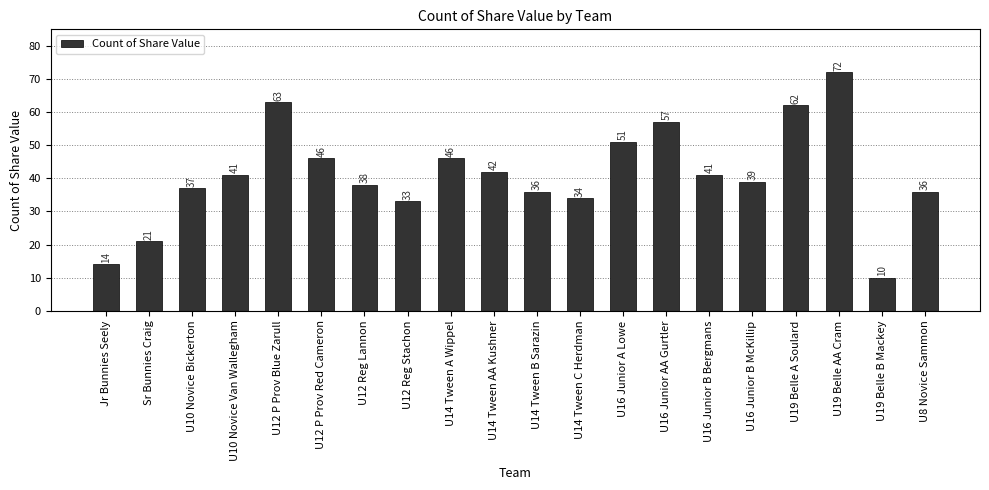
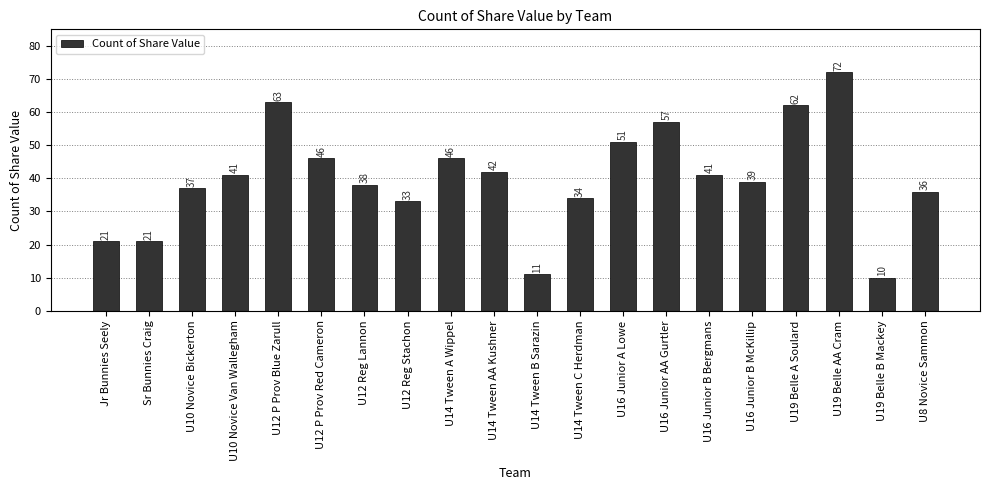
  {
-   "Jr Bunnies Seely": 14,
+   "Jr Bunnies Seely": 21,
    "Sr Bunnies Craig": 21,
    "U10 Novice Bickerton": 37,
    "U10 Novice Van Wallegham": 41,
    "U12 P Prov Blue Zarull": 63,
    "U12 P Prov Red Cameron": 46,
    "U12 Reg Lannon": 38,
    "U12 Reg Stachon": 33,
    "U14 Tween A Wippel": 46,
    "U14 Tween AA Kushner": 42,
-   "U14 Tween B Sarazin": 36,
+   "U14 Tween B Sarazin": 11,
    "U14 Tween C Herdman": 34,
    "U16 Junior A Lowe": 51,
    "U16 Junior AA Gurtler": 57,
    "U16 Junior B Bergmans": 41,
    "U16 Junior B McKillip": 39,
    "U19 Belle A Soulard": 62,
    "U19 Belle AA Cram": 72,
    "U19 Belle B Mackey": 10,
    "U8 Novice Sammon": 36
  }
